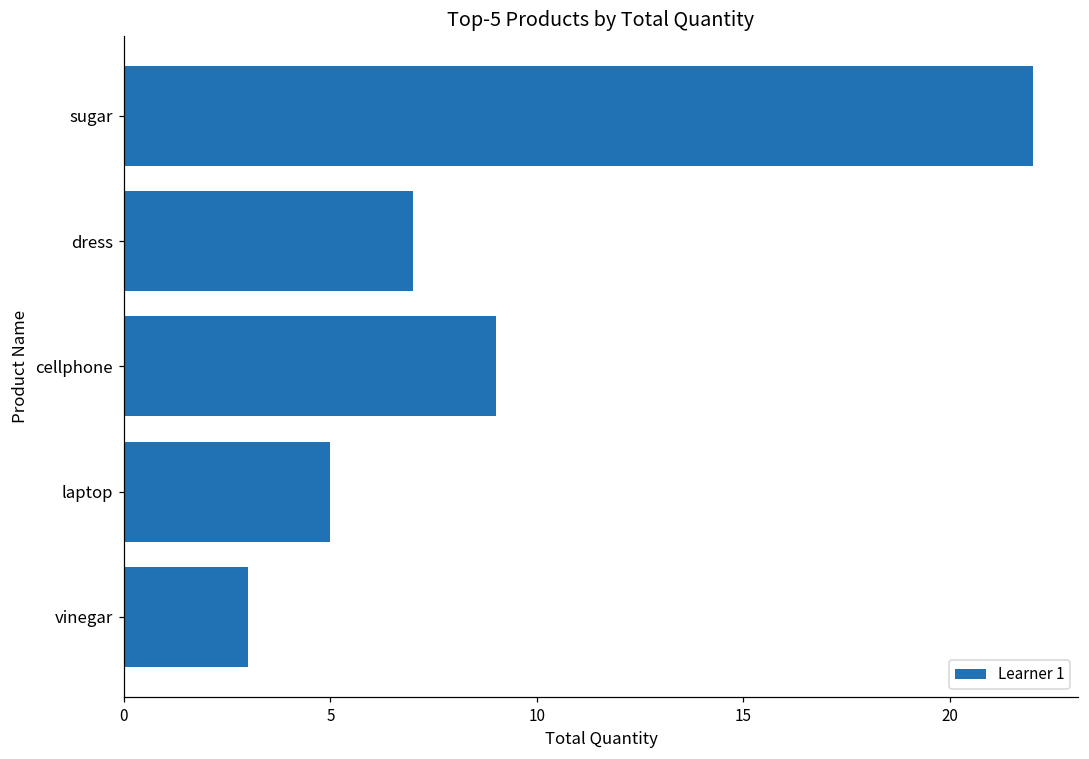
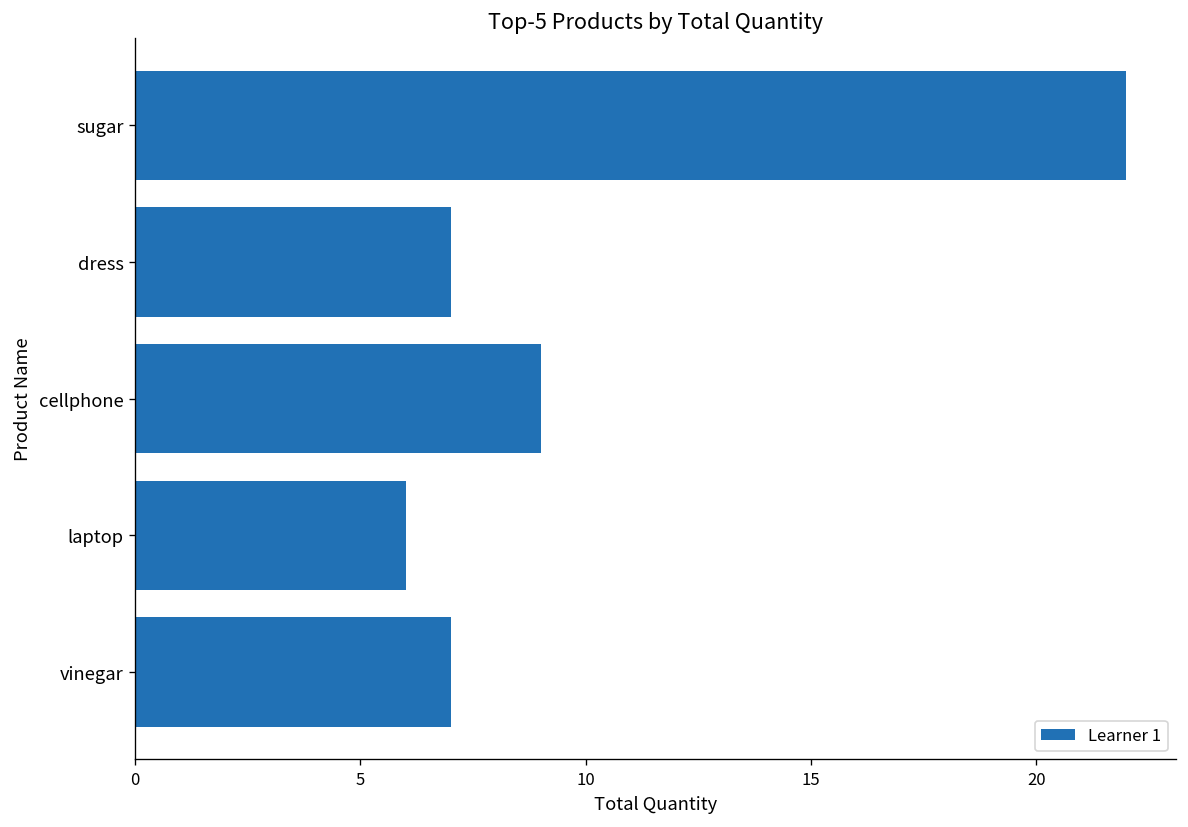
  {
    "sugar": 22,
    "dress": 7,
    "cellphone": 9,
-   "laptop": 5,
-   "vinegar": 3
+   "laptop": 6,
+   "vinegar": 7
  }
